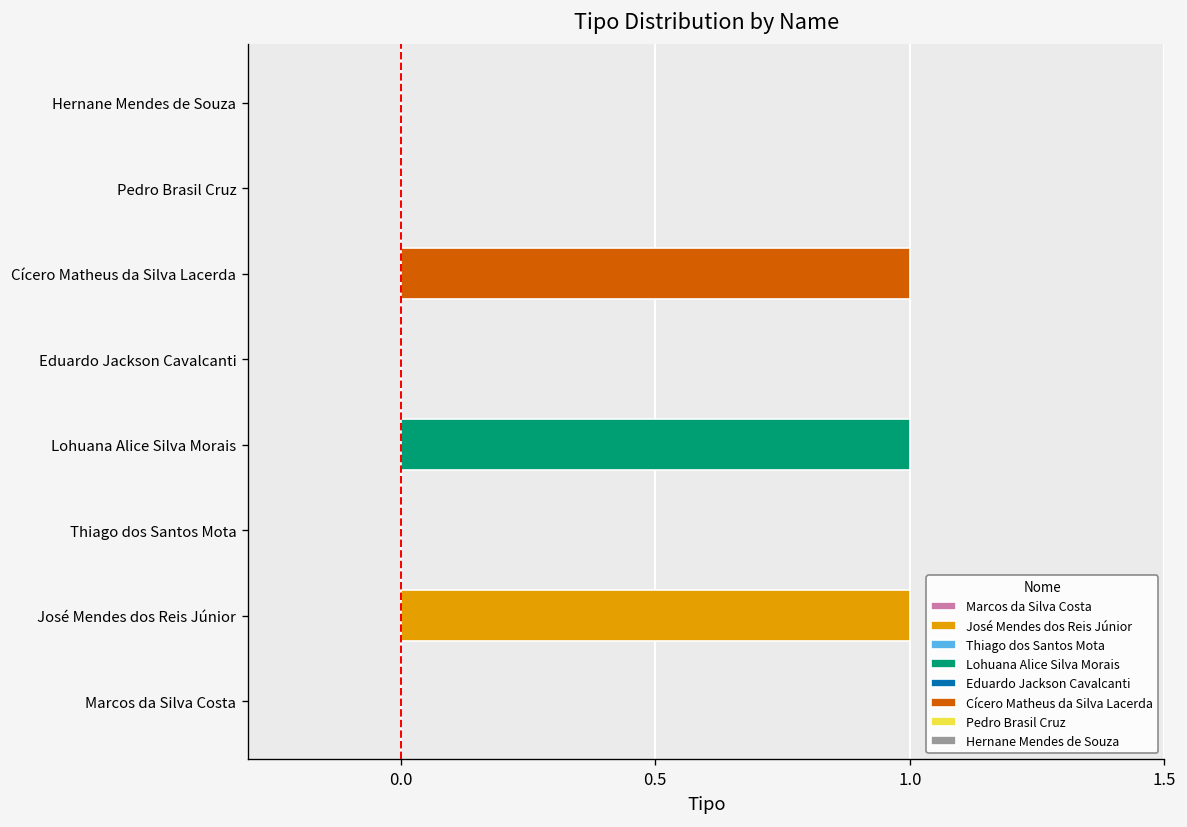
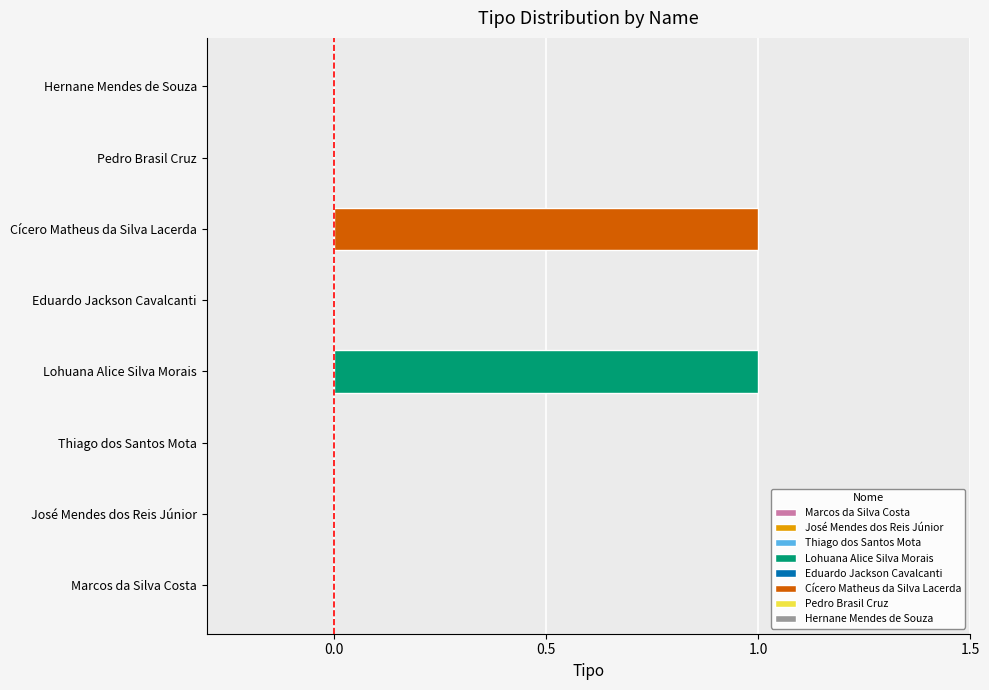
  {
    "Hernane Mendes de Souza": 0,
    "Pedro Brasil Cruz": 0,
    "Cícero Matheus da Silva Lacerda": 1,
    "Eduardo Jackson Cavalcanti": 0,
    "Lohuana Alice Silva Morais": 1,
    "Thiago dos Santos Mota": 0,
-   "José Mendes dos Reis Júnior": 1,
+   "José Mendes dos Reis Júnior": 0,
    "Marcos da Silva Costa": 0
  }
